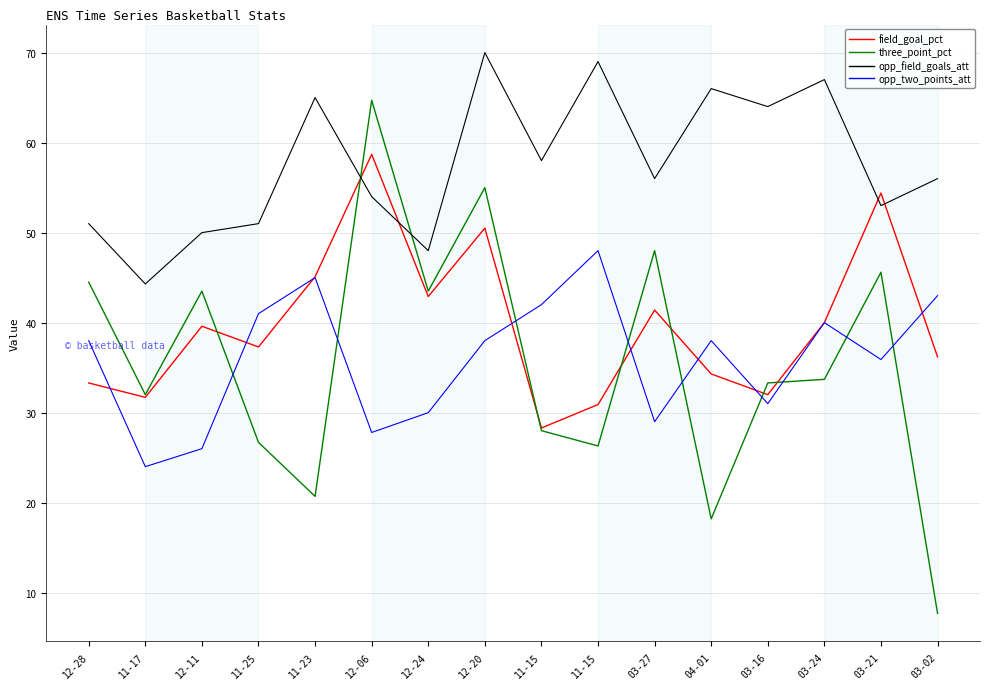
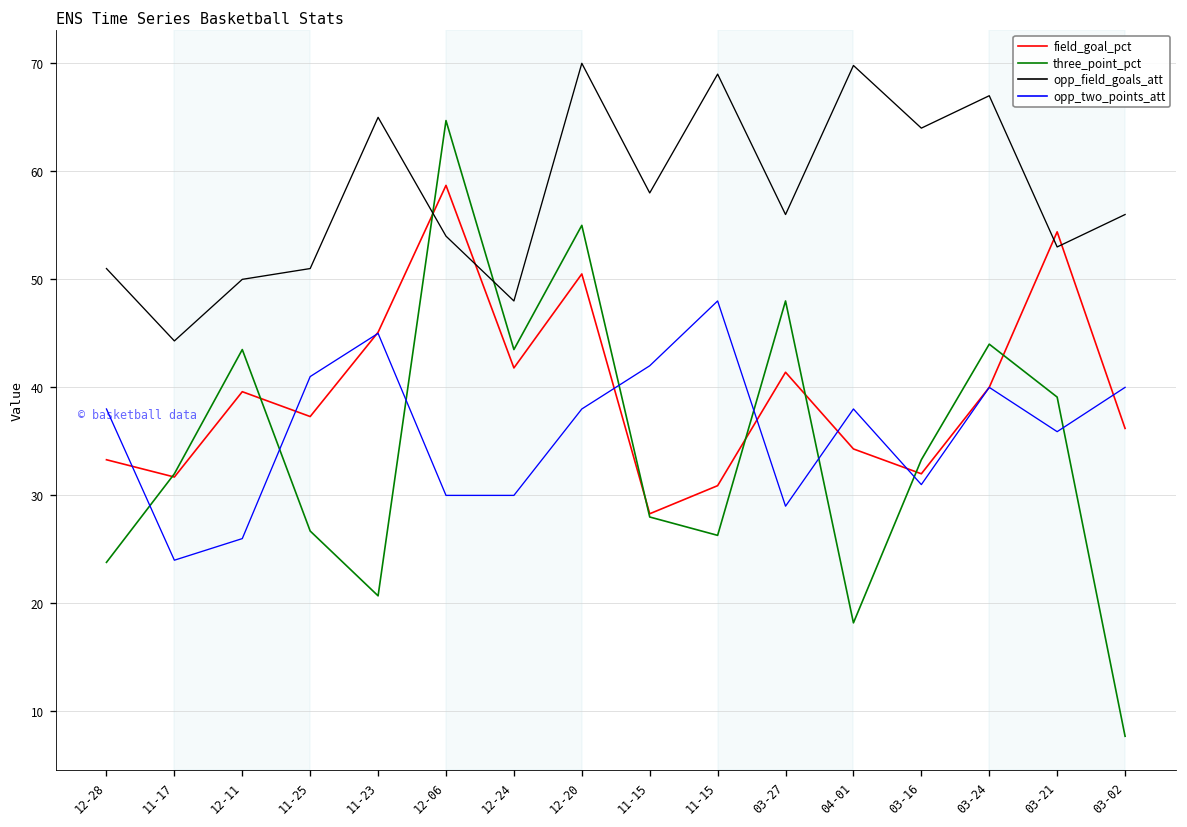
  {
    "field_goal_pct": {
      "12-28": 33,
      "11-17": 32,
      "12-11": 40,
      "11-25": 37,
      "12-06": 59,
-     "12-24": 43,
+     "12-24": 42,
      "12-20": 51,
      "03-27": 41,
      "04-01": 34,
      "03-16": 32,
      "03-21": 54,
      "03-02": 36
    },
    "three_point_pct": {
-     "12-28": 45,
+     "12-28": 24,
      "11-17": 32,
      "12-11": 44,
      "11-25": 27,
      "11-23": 21,
      "12-06": 65,
      "12-24": 44,
      "12-20": 55,
      "03-27": 48,
      "04-01": 18,
      "03-16": 33,
-     "03-24": 34,
-     "03-21": 46,
+     "03-24": 44,
+     "03-21": 39,
      "03-02": 8
    },
    "opp_field_goals_att": {
      "12-28": 51,
      "11-17": 44,
      "12-11": 50,
      "11-25": 51,
      "11-23": 65,
      "12-06": 54,
      "12-24": 48,
      "12-20": 70,
      "03-27": 56,
-     "04-01": 66,
+     "04-01": 70,
      "03-16": 64,
      "03-24": 67,
      "03-21": 53,
      "03-02": 56
    },
    "opp_two_points_att": {
      "12-28": 38,
      "11-17": 24,
      "12-11": 26,
      "11-25": 41,
-     "12-06": 28,
+     "12-06": 30,
      "12-24": 30,
      "12-20": 38,
      "03-27": 29,
      "04-01": 38,
      "03-16": 31,
      "03-21": 36,
-     "03-02": 43
+     "03-02": 40
    }
  }
